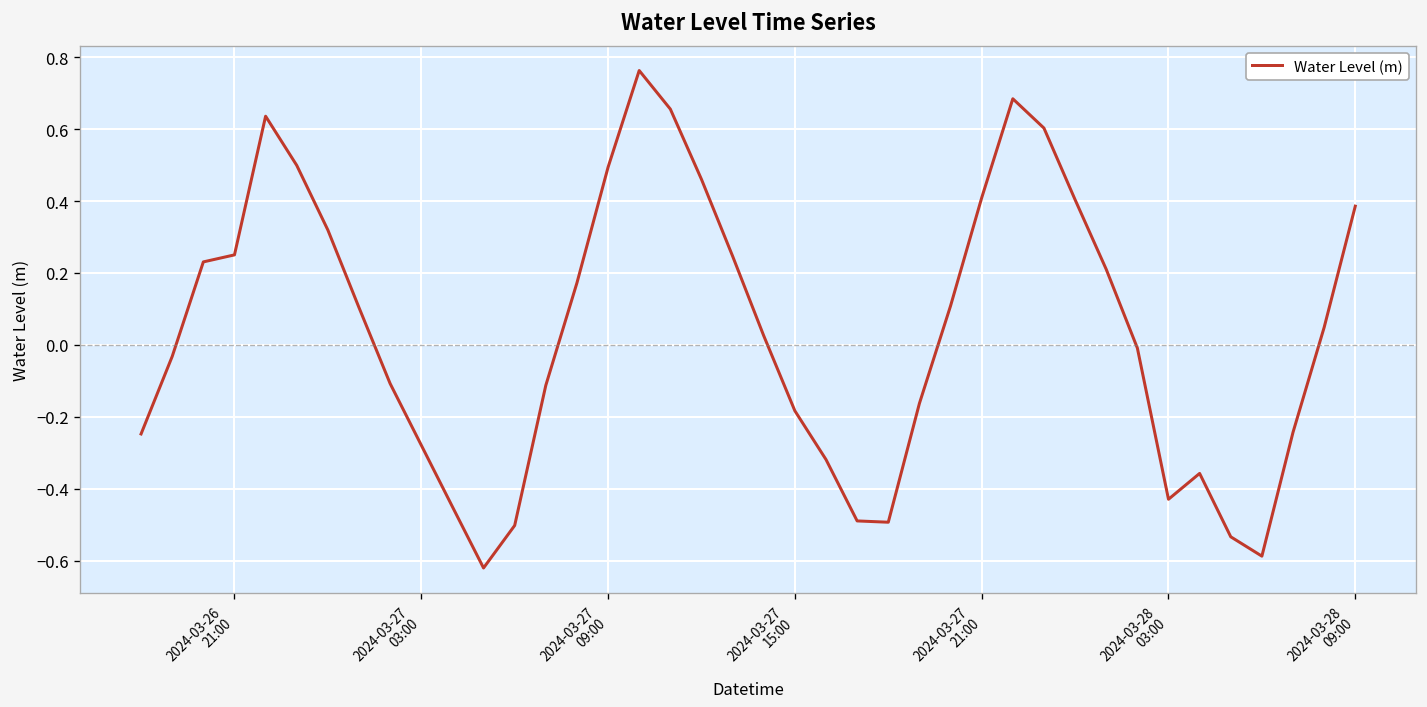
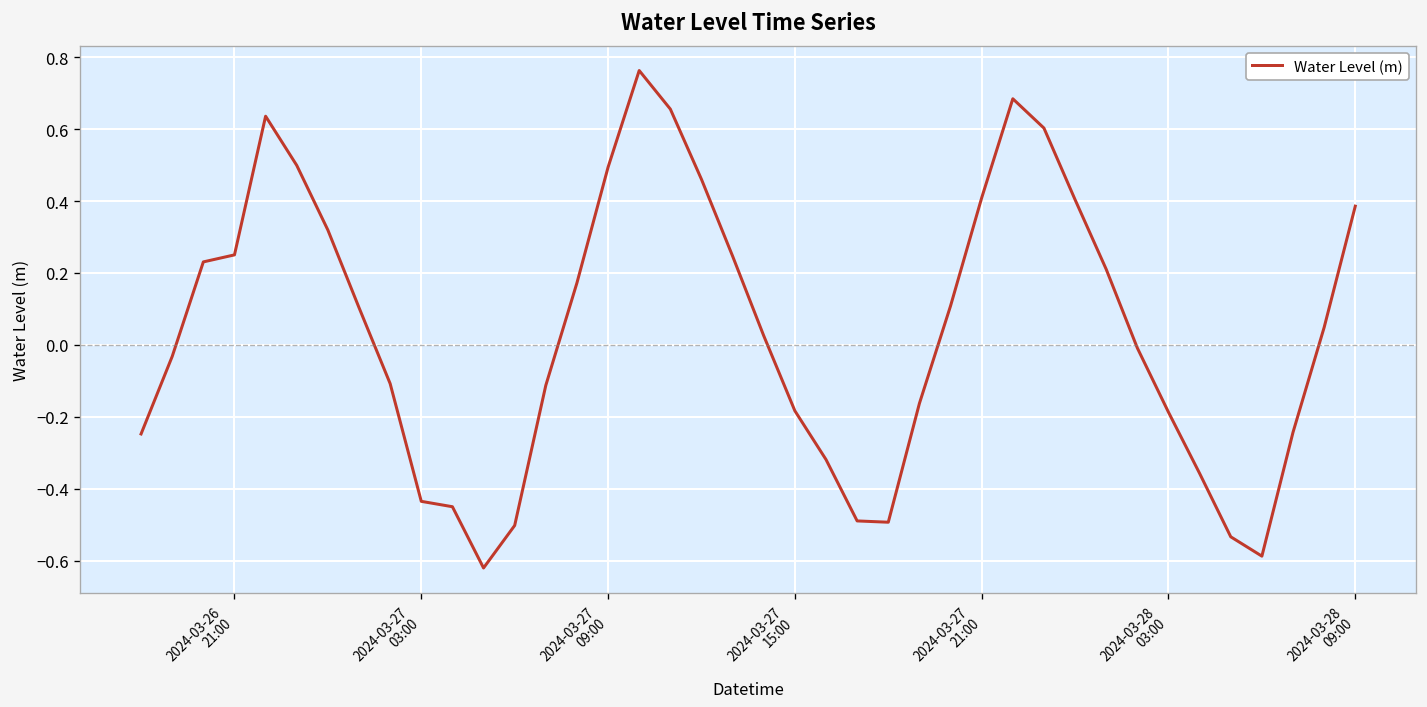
  {
    "2024-03-26 21:00": 0.25,
-   "2024-03-27 03:00": -0.28,
+   "2024-03-27 03:00": -0.44,
    "2024-03-27 09:00": 0.49,
    "2024-03-27 15:00": -0.18,
    "2024-03-27 21:00": 0.41,
-   "2024-03-28 03:00": -0.43,
+   "2024-03-28 03:00": -0.19,
    "2024-03-28 09:00": 0.39
  }
